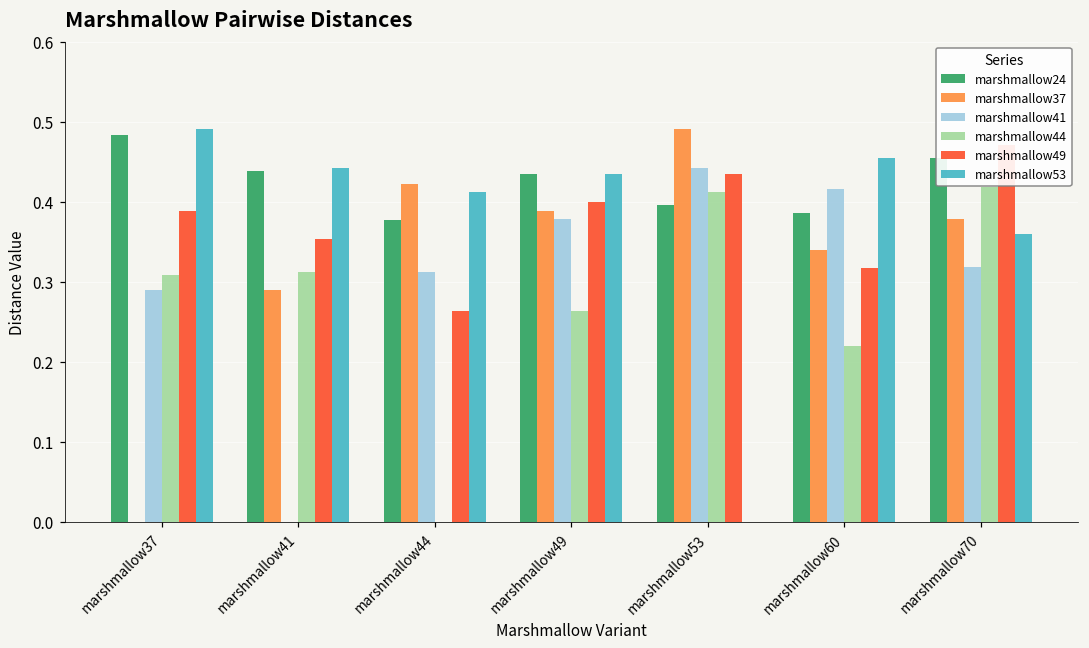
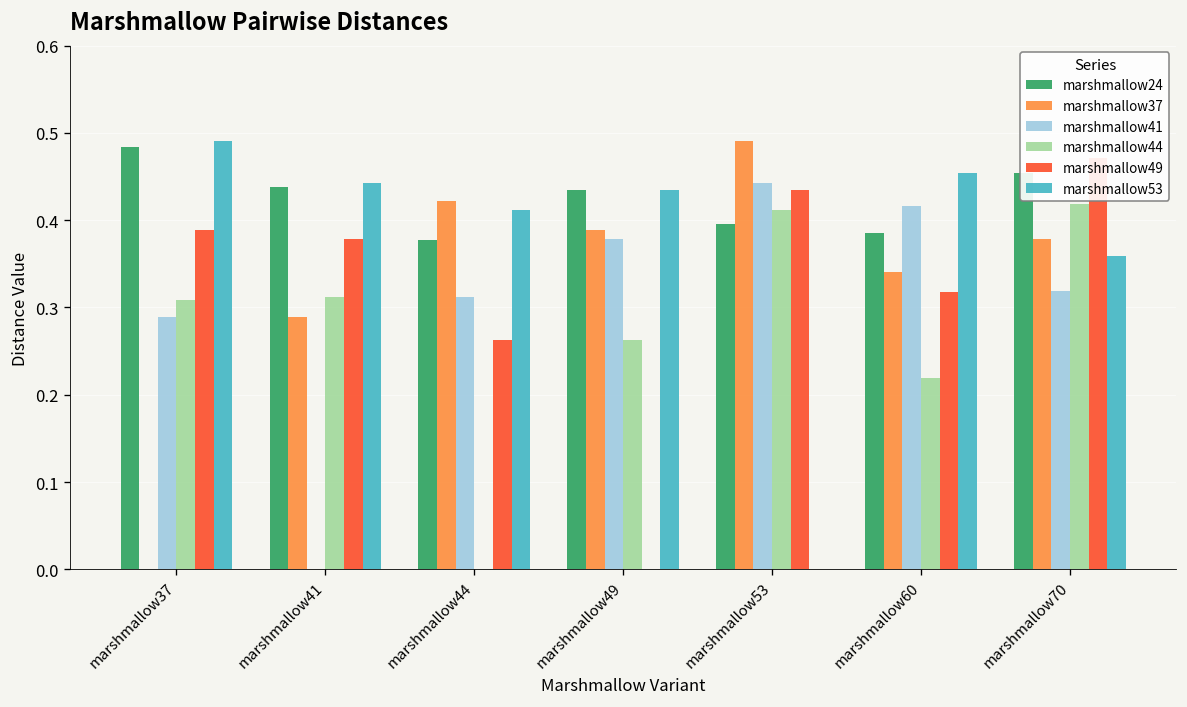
  {
    "marshmallow24": {
      "marshmallow37": 0.48,
      "marshmallow41": 0.44,
      "marshmallow44": 0.38,
      "marshmallow49": 0.43,
      "marshmallow53": 0.40,
      "marshmallow60": 0.39
    },
    "marshmallow37": {
      "marshmallow37": 0.00,
      "marshmallow41": 0.29,
      "marshmallow44": 0.42,
      "marshmallow49": 0.39,
      "marshmallow53": 0.49,
      "marshmallow60": 0.34,
      "marshmallow70": 0.38
    },
    "marshmallow41": {
      "marshmallow37": 0.29,
      "marshmallow41": 0.00,
      "marshmallow44": 0.31,
      "marshmallow49": 0.38,
      "marshmallow53": 0.44,
      "marshmallow60": 0.42,
      "marshmallow70": 0.32
    },
    "marshmallow44": {
      "marshmallow37": 0.31,
      "marshmallow41": 0.31,
      "marshmallow44": 0.00,
      "marshmallow49": 0.26,
      "marshmallow53": 0.41,
      "marshmallow60": 0.22,
      "marshmallow70": 0.42
    },
    "marshmallow49": {
      "marshmallow37": 0.39,
-     "marshmallow41": 0.35,
+     "marshmallow41": 0.38,
      "marshmallow44": 0.26,
-     "marshmallow49": 0.4,
+     "marshmallow49": 0.0,
      "marshmallow53": 0.43,
      "marshmallow60": 0.32
    },
    "marshmallow53": {
      "marshmallow37": 0.49,
      "marshmallow41": 0.44,
      "marshmallow44": 0.41,
      "marshmallow49": 0.43,
      "marshmallow53": 0.00,
      "marshmallow60": 0.45,
      "marshmallow70": 0.36
    }
  }
